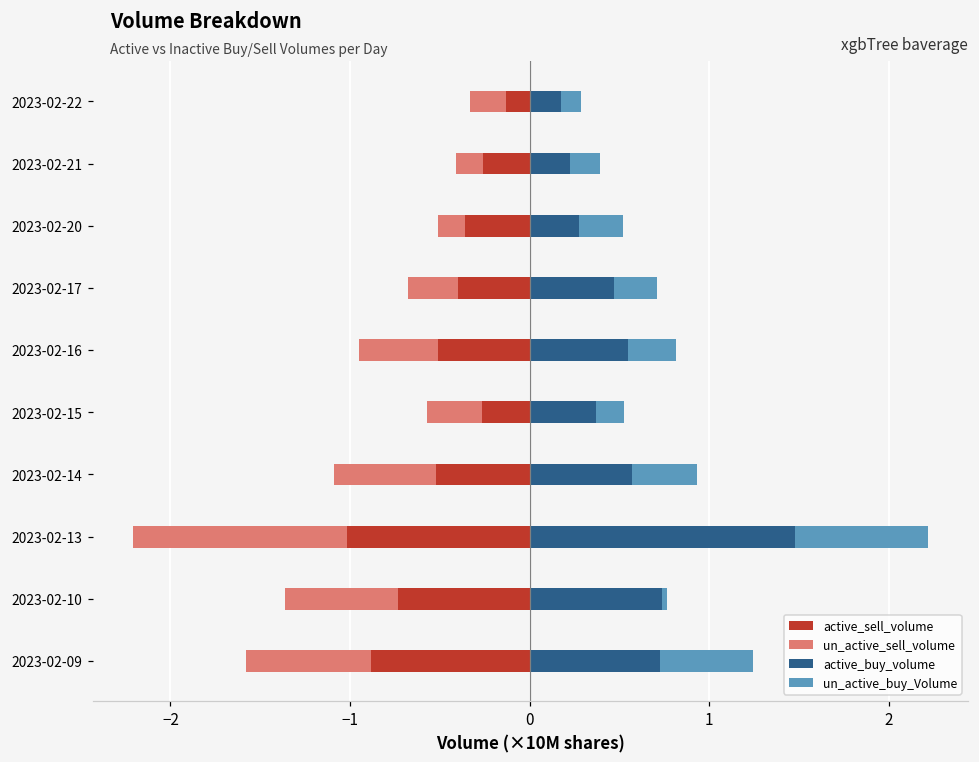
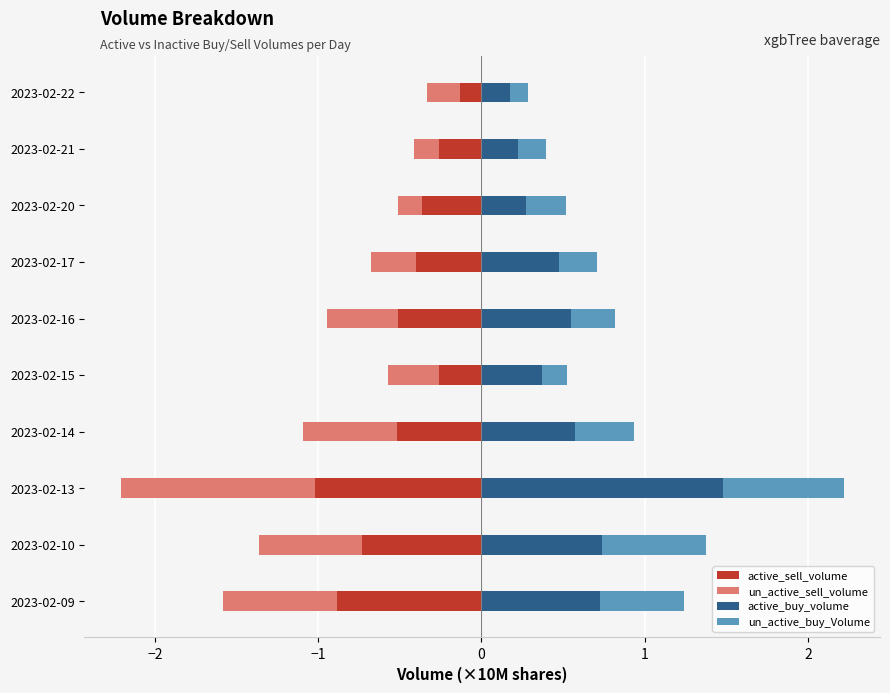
  {
    "active_sell_volume": {
      "2023-02-22": -0.13,
      "2023-02-21": -0.26,
      "2023-02-20": -0.36,
      "2023-02-17": -0.40,
      "2023-02-16": -0.51,
      "2023-02-15": -0.26,
      "2023-02-14": -0.52,
      "2023-02-13": -1.02,
      "2023-02-10": -0.73,
      "2023-02-09": -0.88
    },
    "un_active_sell_volume": {
      "2023-02-22": -0.20,
      "2023-02-21": -0.15,
      "2023-02-20": -0.15,
      "2023-02-17": -0.28,
      "2023-02-16": -0.44,
      "2023-02-15": -0.31,
      "2023-02-14": -0.57,
      "2023-02-13": -1.19,
      "2023-02-10": -0.63,
      "2023-02-09": -0.70
    },
    "active_buy_volume": {
      "2023-02-22": 0.18,
      "2023-02-21": 0.22,
      "2023-02-20": 0.27,
      "2023-02-17": 0.47,
      "2023-02-16": 0.55,
      "2023-02-15": 0.37,
      "2023-02-14": 0.57,
      "2023-02-13": 1.48,
      "2023-02-10": 0.74,
      "2023-02-09": 0.73
    },
    "un_active_buy_Volume": {
      "2023-02-22": 0.11,
      "2023-02-21": 0.17,
      "2023-02-20": 0.24,
      "2023-02-17": 0.24,
      "2023-02-16": 0.27,
      "2023-02-15": 0.15,
      "2023-02-14": 0.36,
      "2023-02-13": 0.74,
-     "2023-02-10": 0.03,
+     "2023-02-10": 0.64,
      "2023-02-09": 0.52
    }
  }
